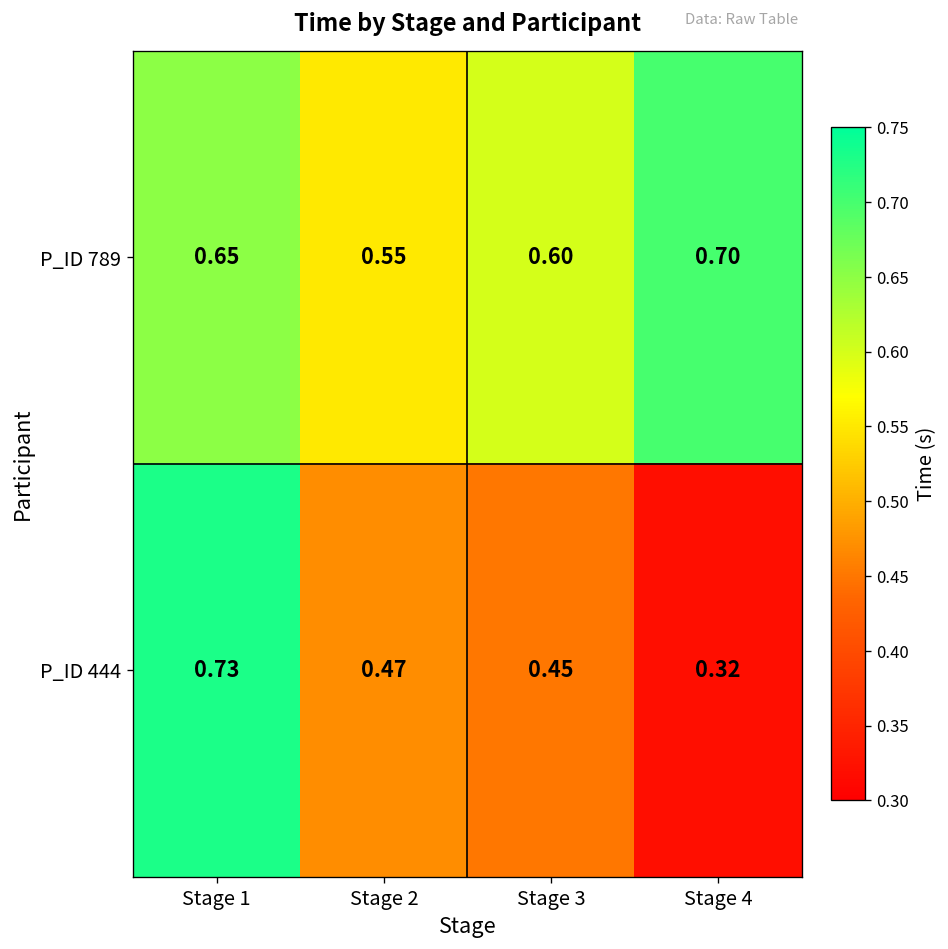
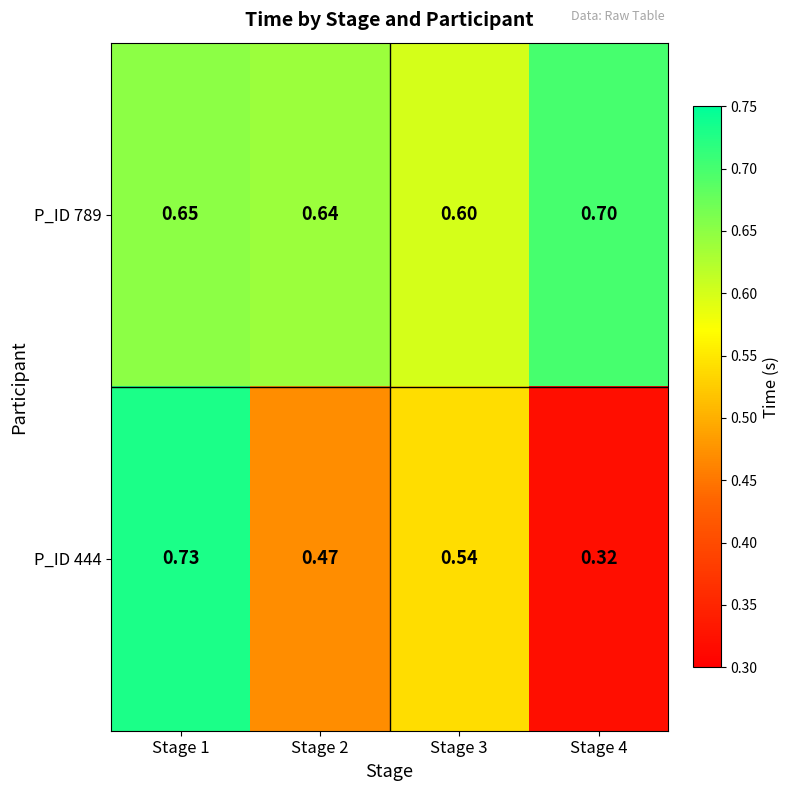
  {
    "P_ID 789": {
      "Stage 1": 0.65,
-     "Stage 2": 0.55,
+     "Stage 2": 0.64,
      "Stage 3": 0.60,
      "Stage 4": 0.70
    },
    "P_ID 444": {
      "Stage 1": 0.73,
      "Stage 2": 0.47,
-     "Stage 3": 0.45,
+     "Stage 3": 0.54,
      "Stage 4": 0.32
    }
  }
